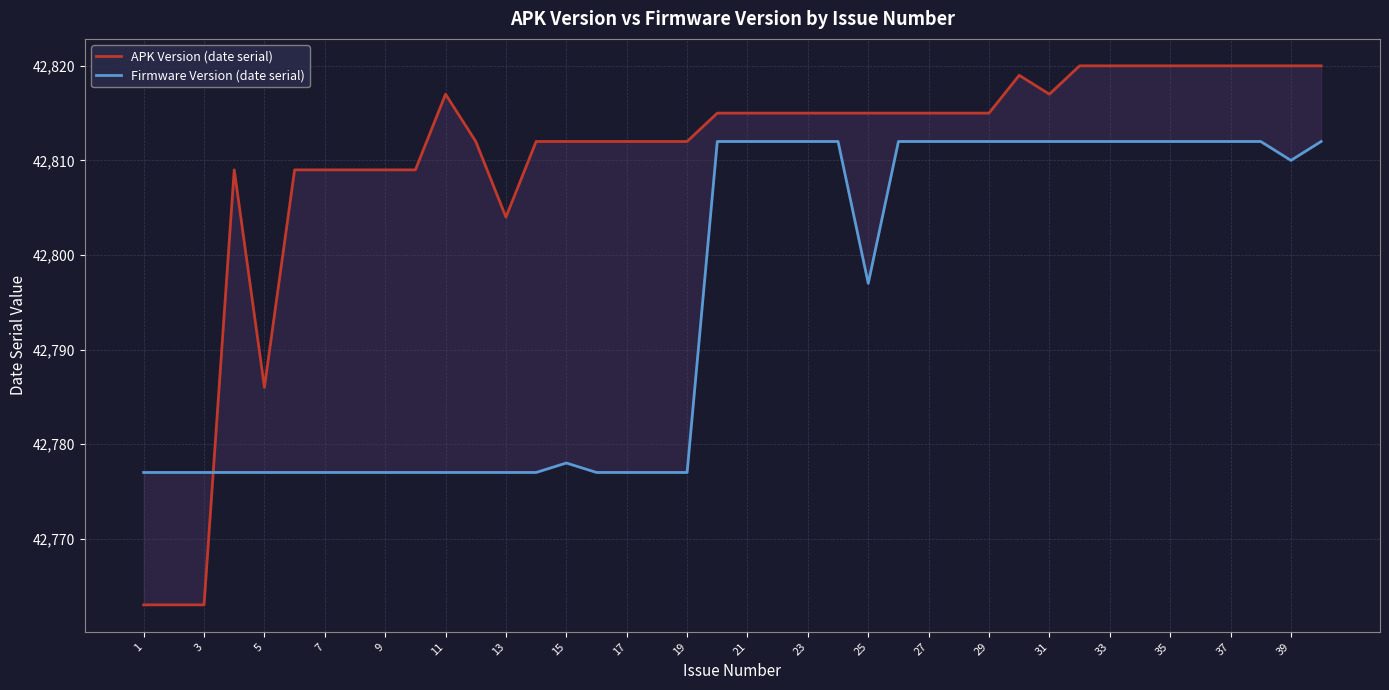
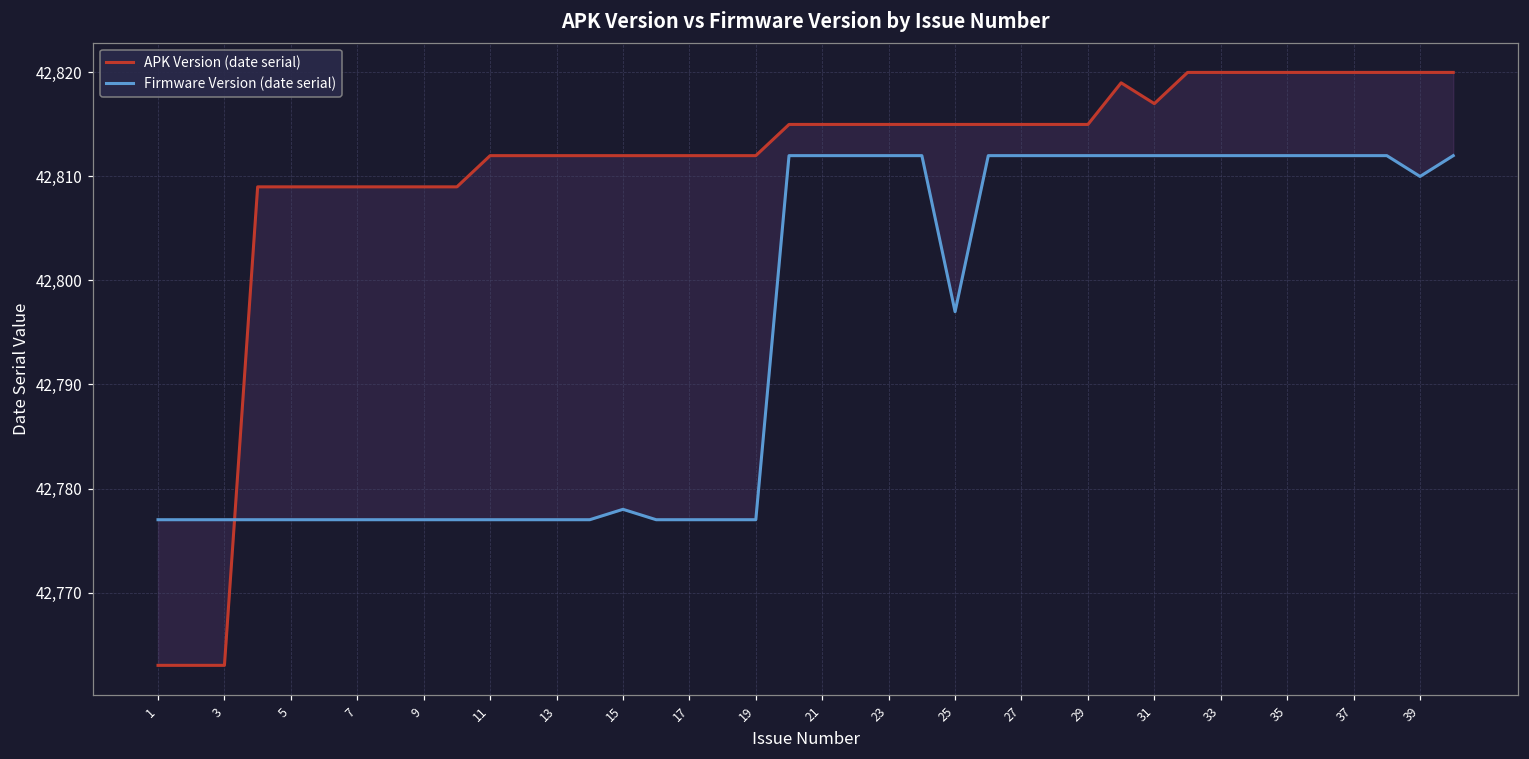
  {
    "APK Version (date serial)": {
      "1": "42,763",
      "3": "42,763",
-     "5": "42,786",
-     "11": "42,817",
-     "13": "42,804"
+     "5": "42,809",
+     "11": "42,812",
+     "13": "42,812"
    },
    "Firmware Version (date serial)": {
      "5": "42,777",
      "7": "42,777",
      "9": "42,777",
      "11": "42,777",
      "13": "42,777",
      "15": "42,778",
      "17": "42,777",
      "19": "42,777",
      "21": "42,812",
      "23": "42,812",
      "25": "42,797",
      "27": "42,812",
      "29": "42,812",
      "31": "42,812",
      "33": "42,812",
      "35": "42,812",
      "37": "42,812",
      "39": "42,810"
    }
  }
